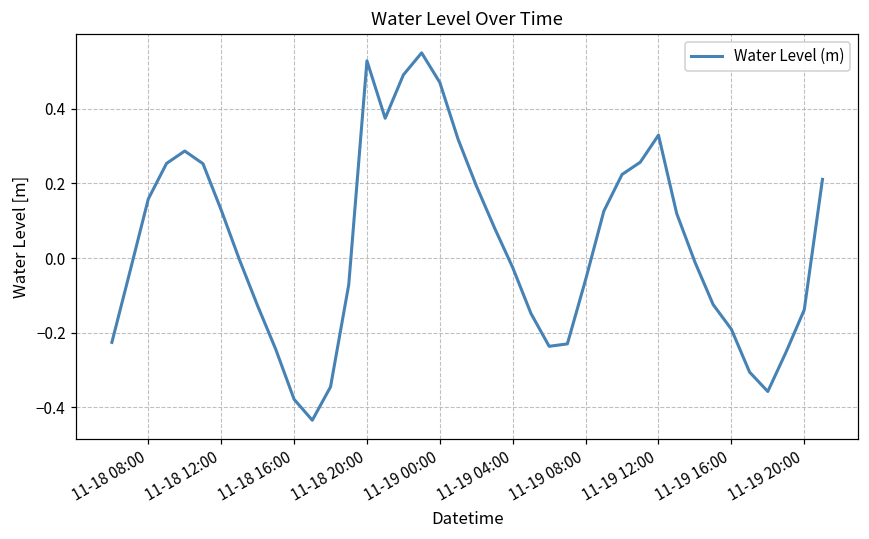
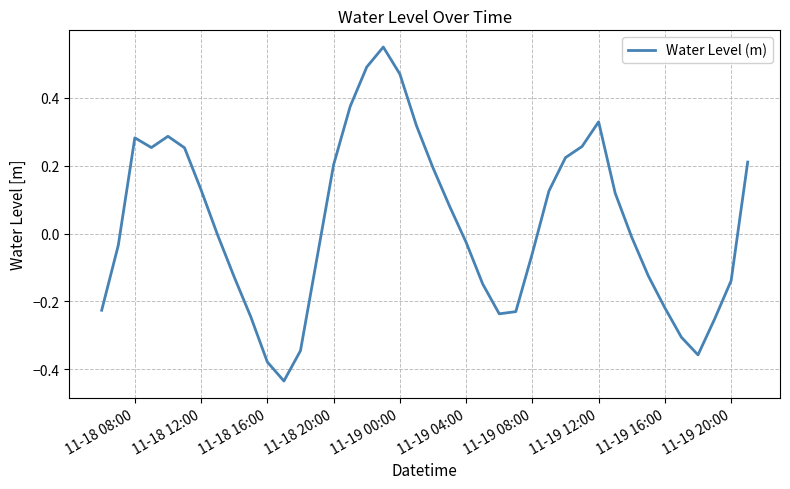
  {
-   "11-18 08:00": 0.16,
+   "11-18 08:00": 0.28,
    "11-18 12:00": 0.13,
    "11-18 16:00": -0.38,
-   "11-18 20:00": 0.53,
+   "11-18 20:00": 0.20,
    "11-19 00:00": 0.47,
    "11-19 04:00": -0.03,
    "11-19 08:00": -0.06,
    "11-19 12:00": 0.33,
-   "11-19 16:00": -0.19,
+   "11-19 16:00": -0.22,
    "11-19 20:00": -0.14
  }
